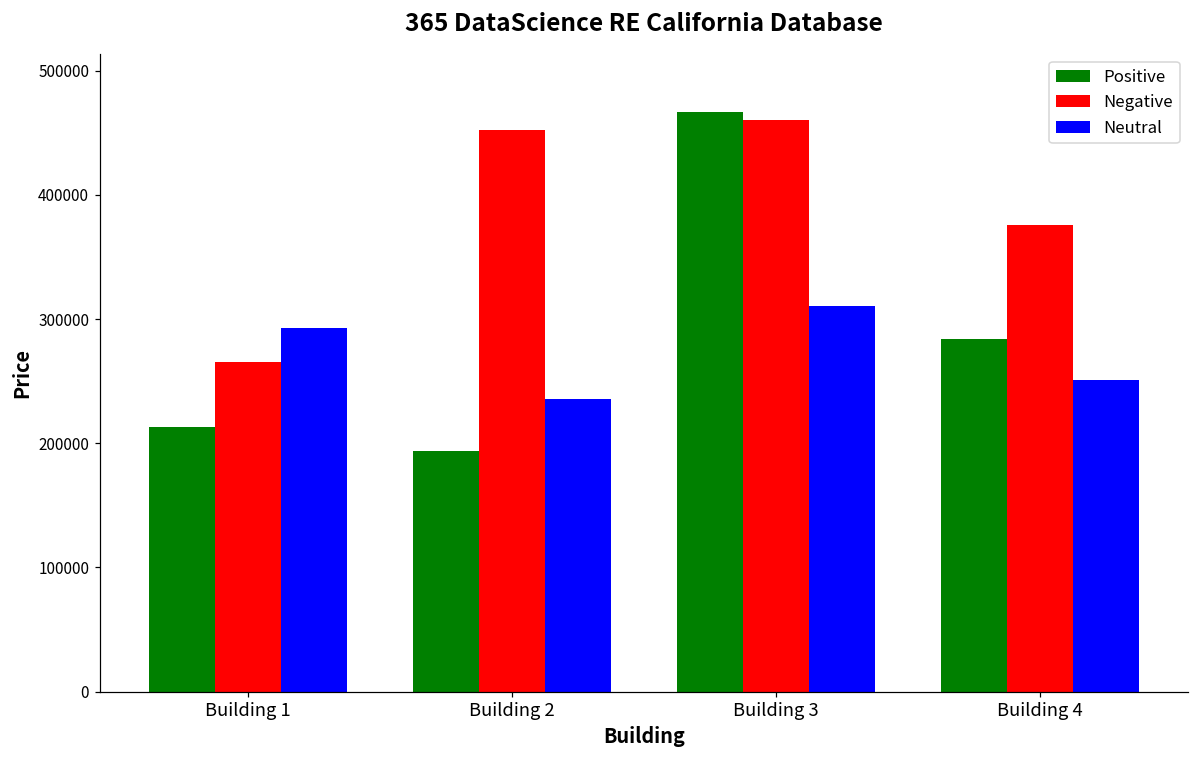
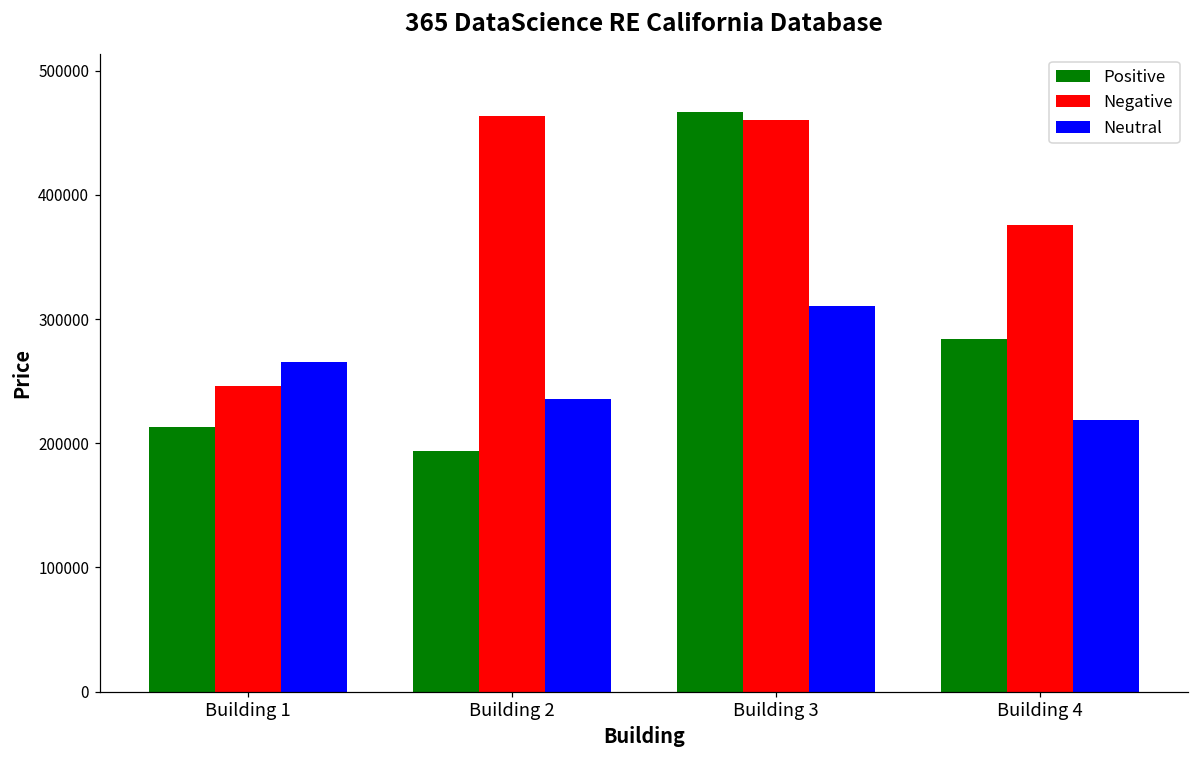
  {
    "Positive": {
      "Building 1": 213000,
      "Building 2": 194000,
      "Building 3": 467000,
      "Building 4": 284000
    },
    "Negative": {
-     "Building 1": 266000,
-     "Building 2": 453000,
+     "Building 1": 246000,
+     "Building 2": 464000,
      "Building 3": 460000,
      "Building 4": 376000
    },
    "Neutral": {
-     "Building 1": 293000,
+     "Building 1": 265000,
      "Building 2": 236000,
      "Building 3": 311000,
-     "Building 4": 251000
+     "Building 4": 219000
    }
  }
